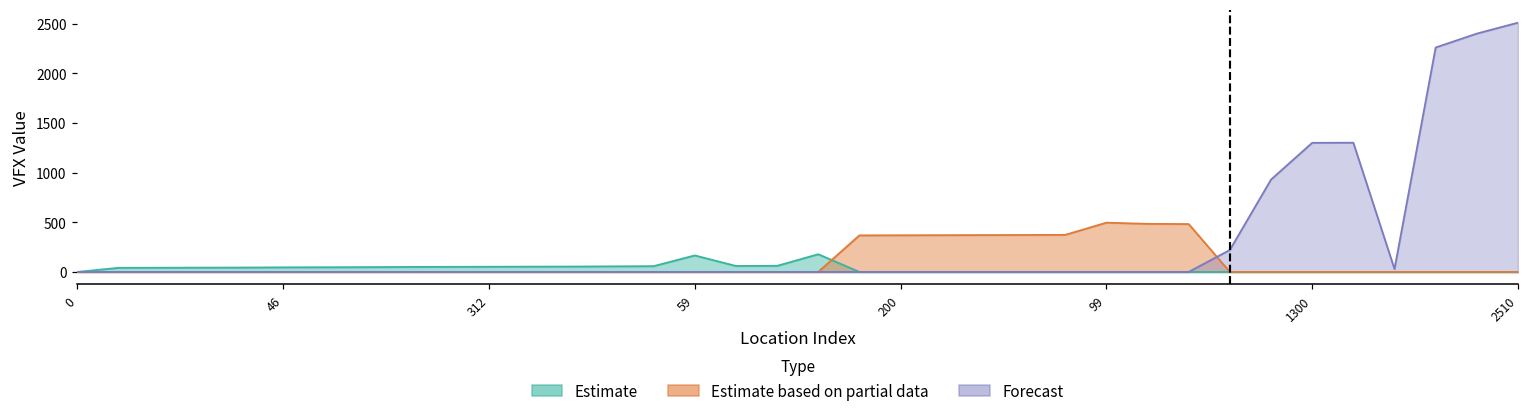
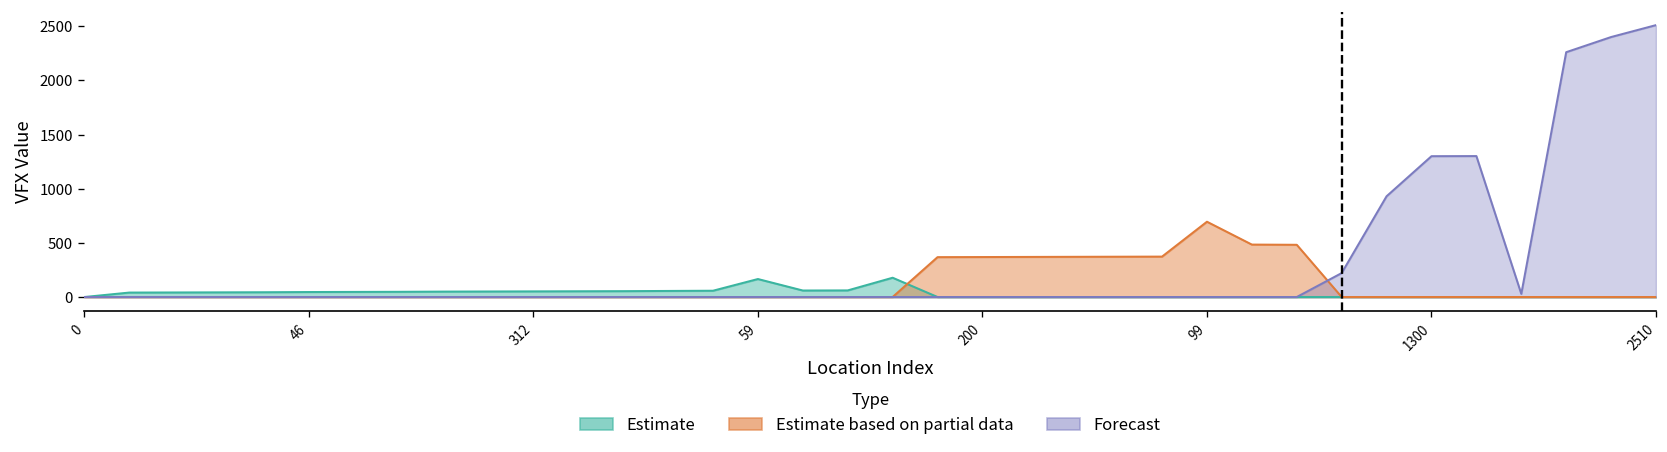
  {
    "Estimate": {
      "46": 0,
      "312": 100,
      "59": 200
    },
    "Estimate based on partial data": {
      "200": 400,
-     "99": 500
+     "99": 700
    },
    "Forecast": {
      "1300": 1300,
      "2510": 2500
    }
  }
